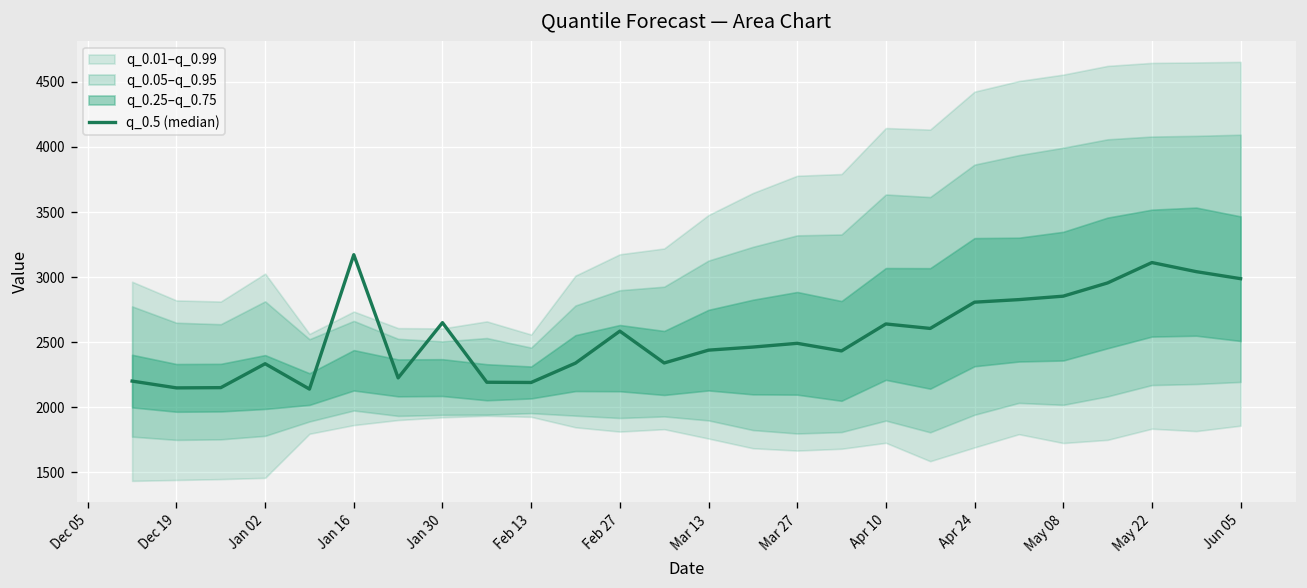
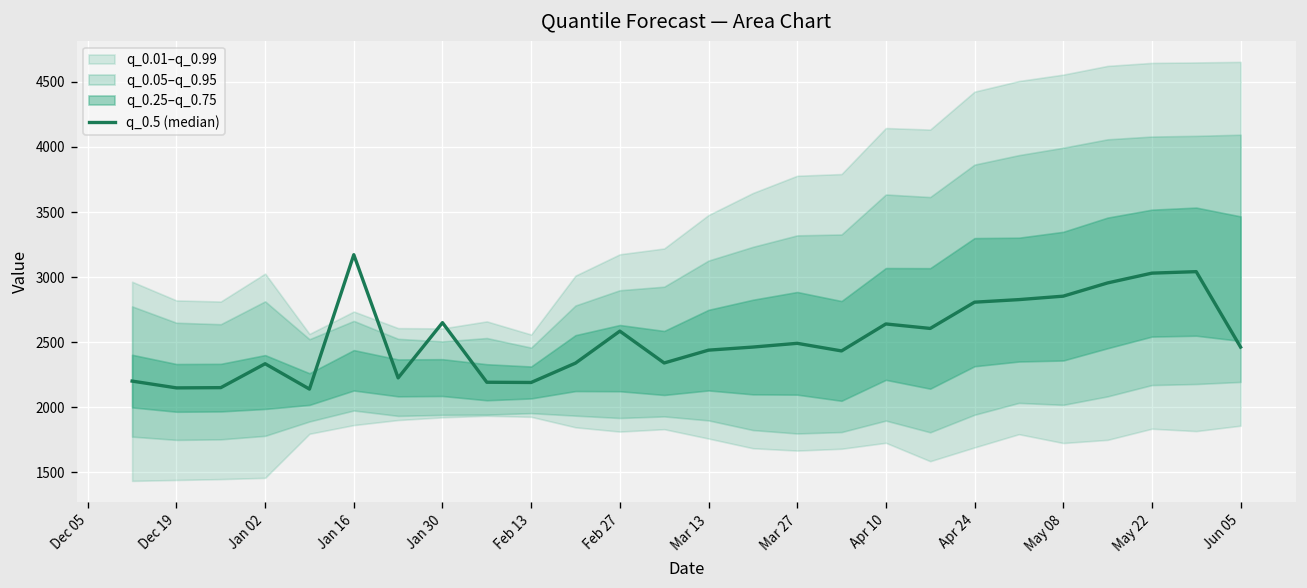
  {
    "q_0.5 (median)": {
      "Dec 19": 2150,
      "Jan 02": 2330,
      "Jan 16": 3170,
      "Jan 30": 2650,
      "Feb 13": 2190,
      "Feb 27": 2580,
      "Mar 13": 2440,
      "Mar 27": 2490,
      "Apr 10": 2640,
      "Apr 24": 2810,
      "May 08": 2850,
-     "May 22": 3110,
-     "Jun 05": 2990
+     "May 22": 3030,
+     "Jun 05": 2460
    }
  }
